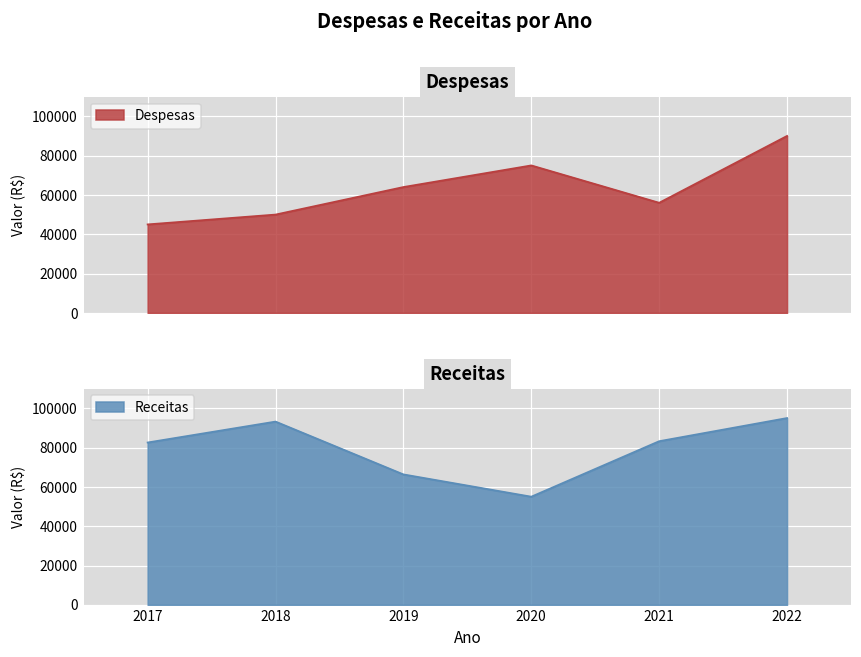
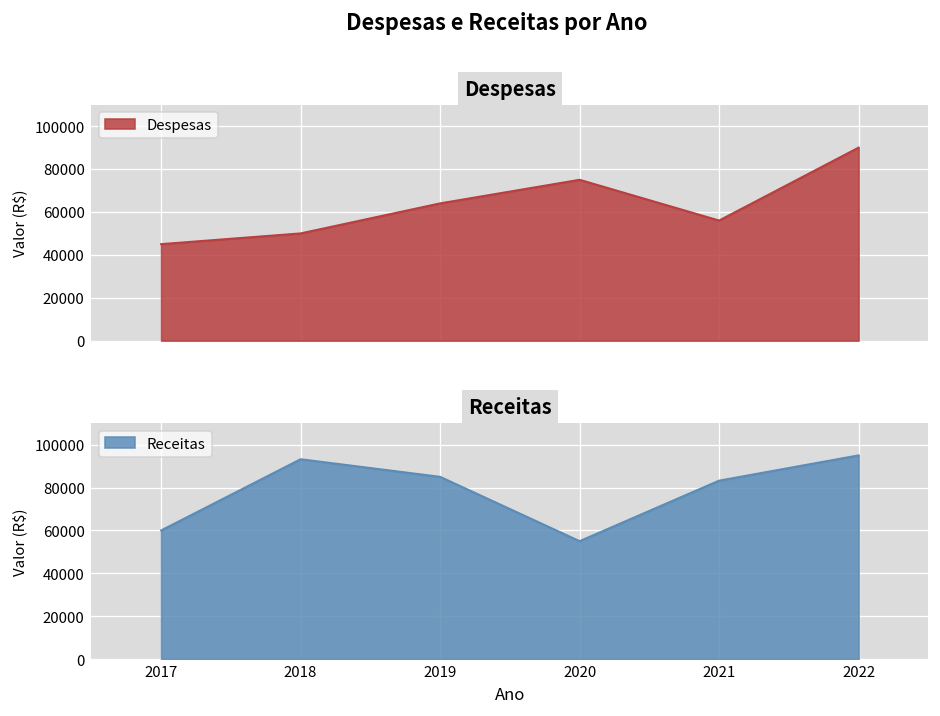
  {
    "Receitas": {
-     "2017": 83000,
+     "2017": 60000,
      "2018": 93000,
-     "2019": 66000,
+     "2019": 85000,
      "2020": 55000,
      "2021": 83000,
      "2022": 95000
    }
  }
